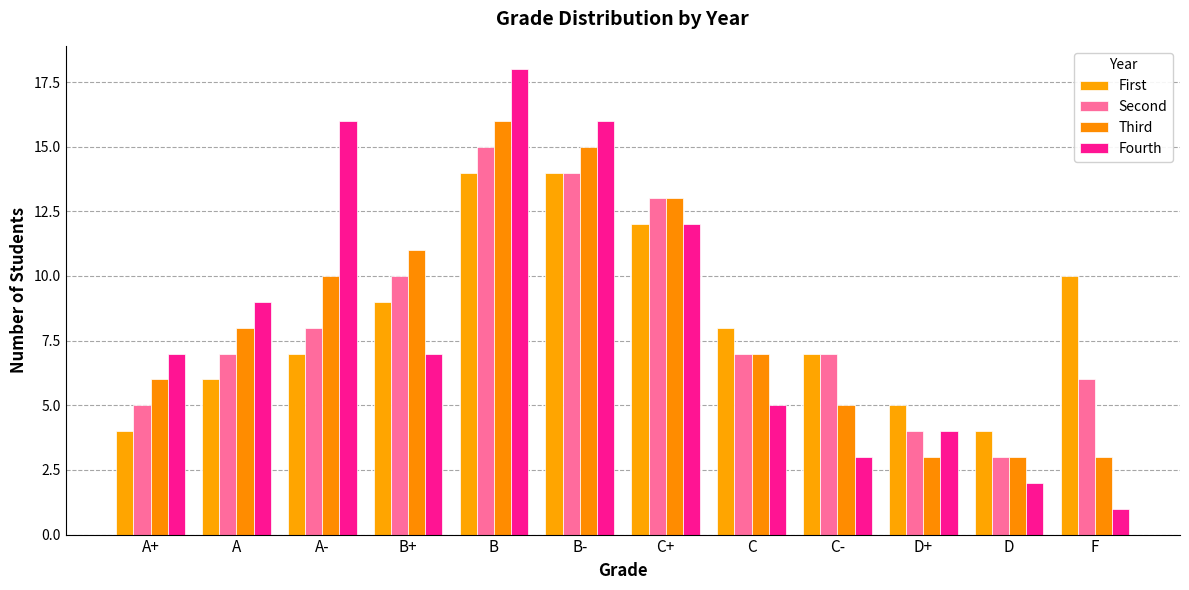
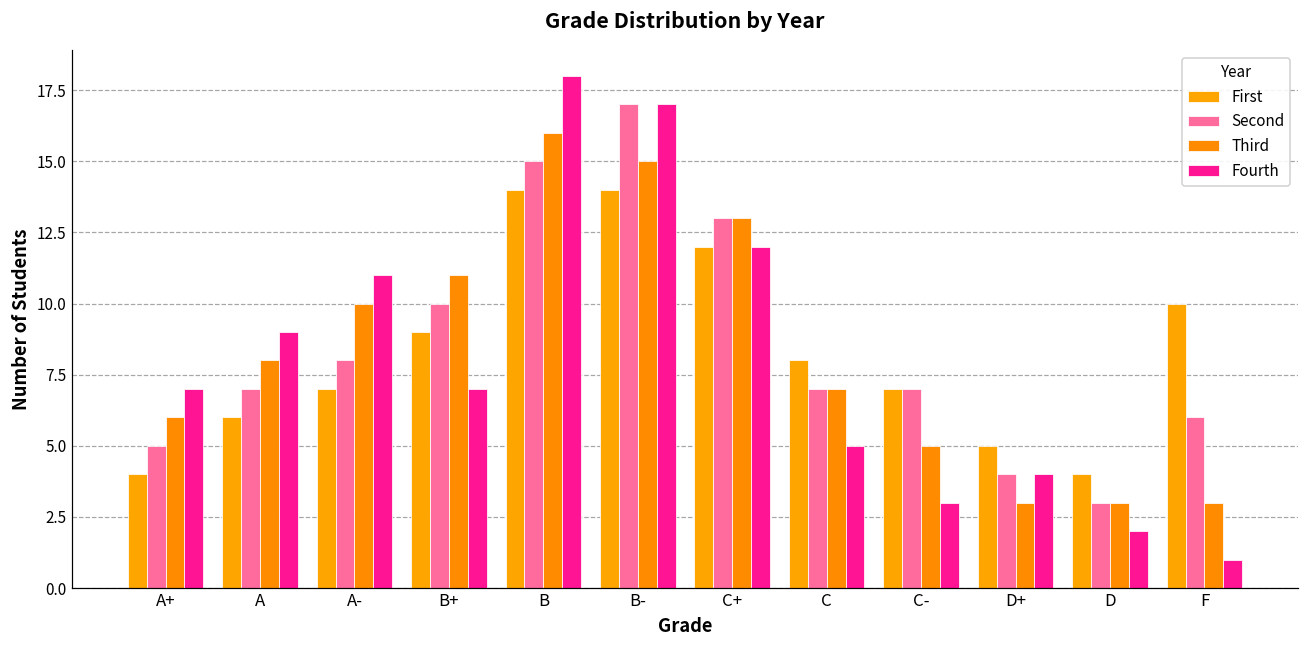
  {
    "Second": {
      "A+": 5,
      "A": 7,
      "A-": 8,
      "B+": 10,
      "B": 15,
-     "B-": 14,
+     "B-": 17,
      "C+": 13,
      "C": 7,
      "C-": 7,
      "D+": 4,
      "D": 3,
      "F": 6
    },
    "Fourth": {
      "A+": 7,
      "A": 9,
-     "A-": 16,
+     "A-": 11,
      "B+": 7,
      "B": 18,
-     "B-": 16,
+     "B-": 17,
      "C+": 12,
      "C": 5,
      "C-": 3,
      "D+": 4,
      "D": 2,
      "F": 1
    }
  }
